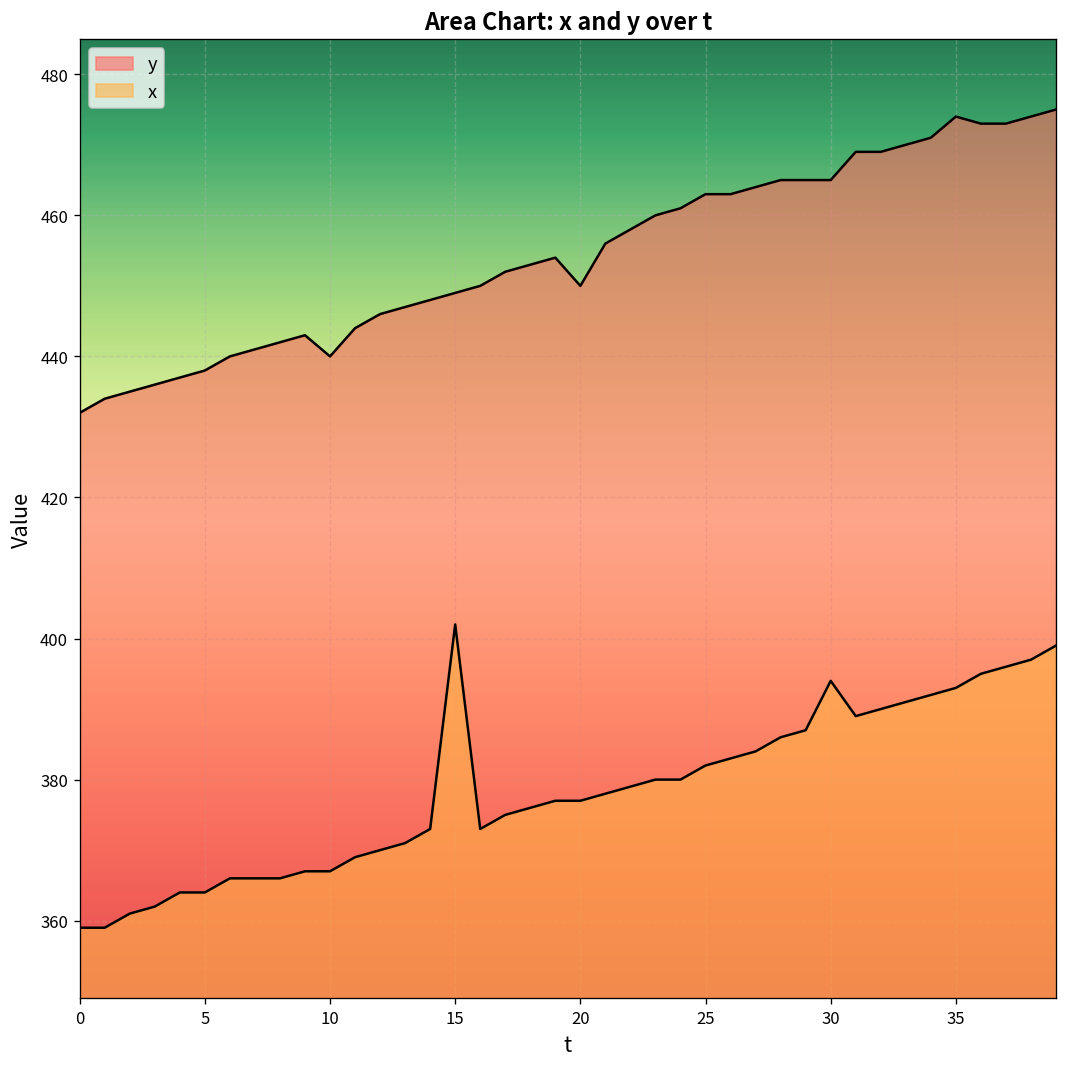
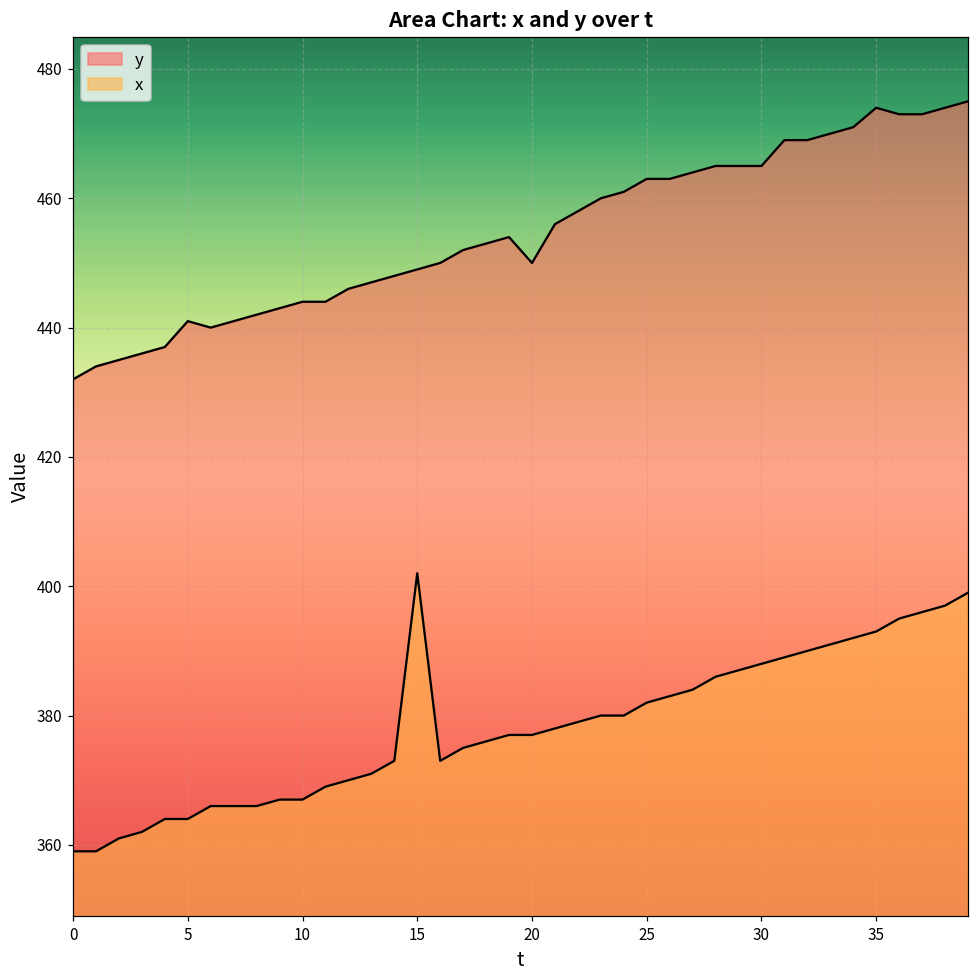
  {
    "y": {
      "0": 432,
-     "5": 438,
-     "10": 440,
+     "5": 441,
+     "10": 444,
      "15": 449,
      "20": 450,
      "25": 463,
      "30": 465,
      "35": 474
    },
    "x": {
      "0": 359,
      "5": 364,
      "10": 367,
      "15": 402,
      "20": 377,
      "25": 382,
-     "30": 394,
+     "30": 388,
      "35": 393
    }
  }
